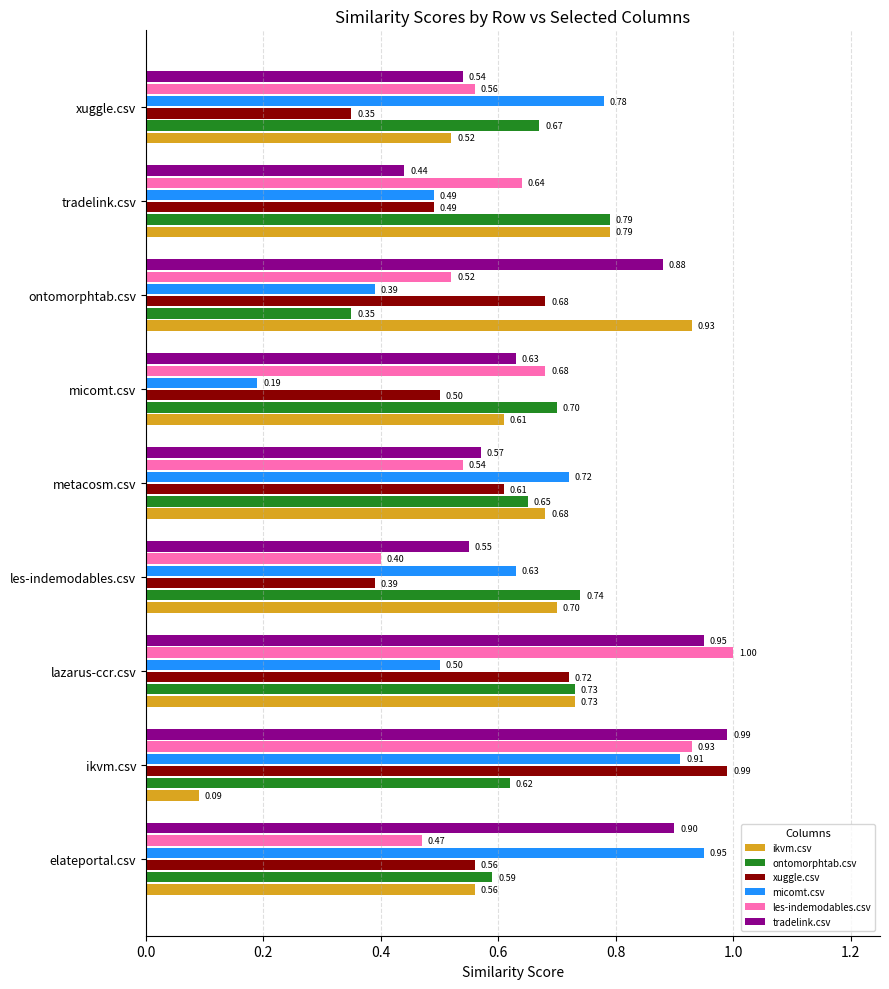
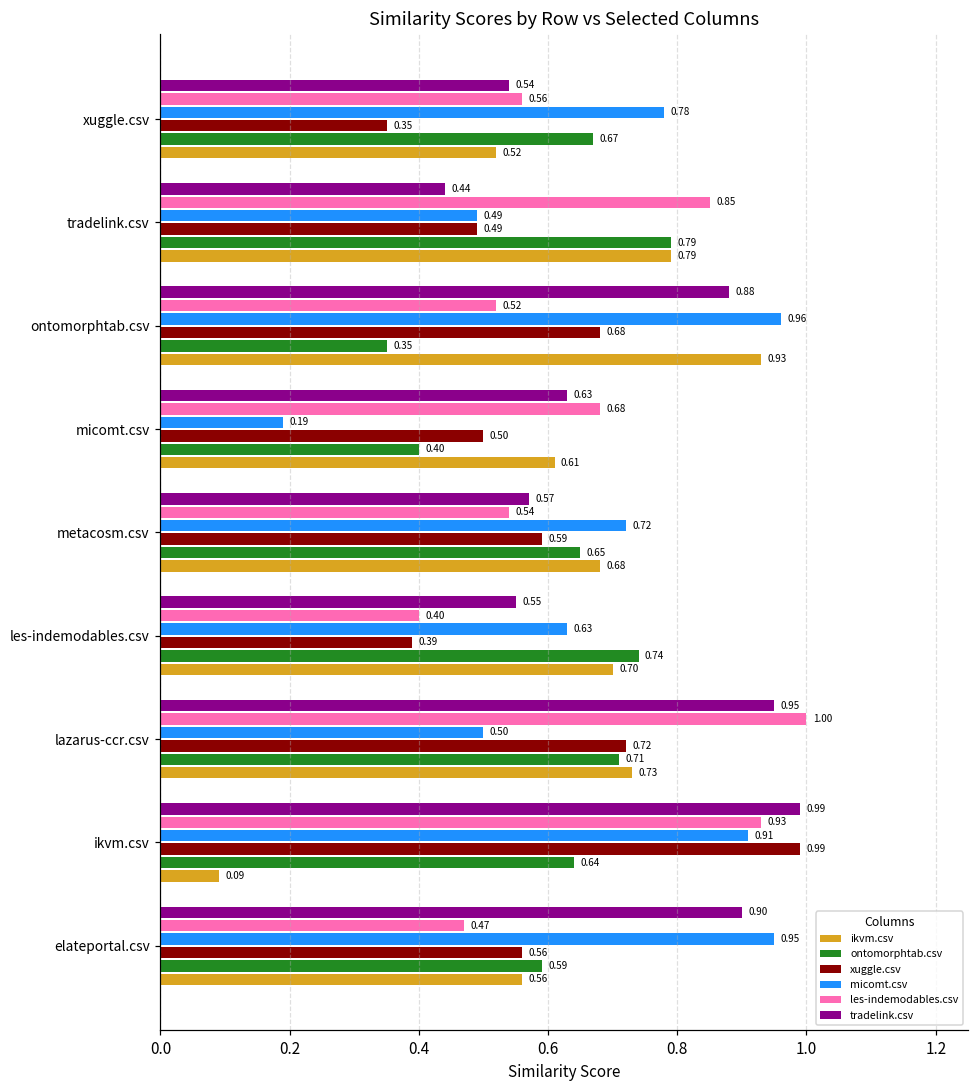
  {
    "ikvm.csv": {
      "xuggle.csv": 0.52,
      "tradelink.csv": 0.79,
      "ontomorphtab.csv": 0.93,
      "micomt.csv": 0.61,
      "metacosm.csv": 0.68,
      "les-indemodables.csv": 0.70,
      "lazarus-ccr.csv": 0.73,
      "ikvm.csv": 0.09,
      "elateportal.csv": 0.56
    },
    "ontomorphtab.csv": {
      "xuggle.csv": 0.67,
      "tradelink.csv": 0.79,
      "ontomorphtab.csv": 0.35,
-     "micomt.csv": 0.70,
+     "micomt.csv": 0.40,
      "metacosm.csv": 0.65,
      "les-indemodables.csv": 0.74,
-     "lazarus-ccr.csv": 0.73,
-     "ikvm.csv": 0.62,
+     "lazarus-ccr.csv": 0.71,
+     "ikvm.csv": 0.64,
      "elateportal.csv": 0.59
    },
    "xuggle.csv": {
      "xuggle.csv": 0.35,
      "tradelink.csv": 0.49,
      "ontomorphtab.csv": 0.68,
      "micomt.csv": 0.50,
-     "metacosm.csv": 0.61,
+     "metacosm.csv": 0.59,
      "les-indemodables.csv": 0.39,
      "lazarus-ccr.csv": 0.72,
      "ikvm.csv": 0.99,
      "elateportal.csv": 0.56
    },
    "micomt.csv": {
      "xuggle.csv": 0.78,
      "tradelink.csv": 0.49,
-     "ontomorphtab.csv": 0.39,
+     "ontomorphtab.csv": 0.96,
      "micomt.csv": 0.19,
      "metacosm.csv": 0.72,
      "les-indemodables.csv": 0.63,
      "lazarus-ccr.csv": 0.50,
      "ikvm.csv": 0.91,
      "elateportal.csv": 0.95
    },
    "les-indemodables.csv": {
      "xuggle.csv": 0.56,
-     "tradelink.csv": 0.64,
+     "tradelink.csv": 0.85,
      "ontomorphtab.csv": 0.52,
      "micomt.csv": 0.68,
      "metacosm.csv": 0.54,
      "les-indemodables.csv": 0.40,
      "lazarus-ccr.csv": 1.00,
      "ikvm.csv": 0.93,
      "elateportal.csv": 0.47
    },
    "tradelink.csv": {
      "xuggle.csv": 0.54,
      "tradelink.csv": 0.44,
      "ontomorphtab.csv": 0.88,
      "micomt.csv": 0.63,
      "metacosm.csv": 0.57,
      "les-indemodables.csv": 0.55,
      "lazarus-ccr.csv": 0.95,
      "ikvm.csv": 0.99,
      "elateportal.csv": 0.90
    }
  }
